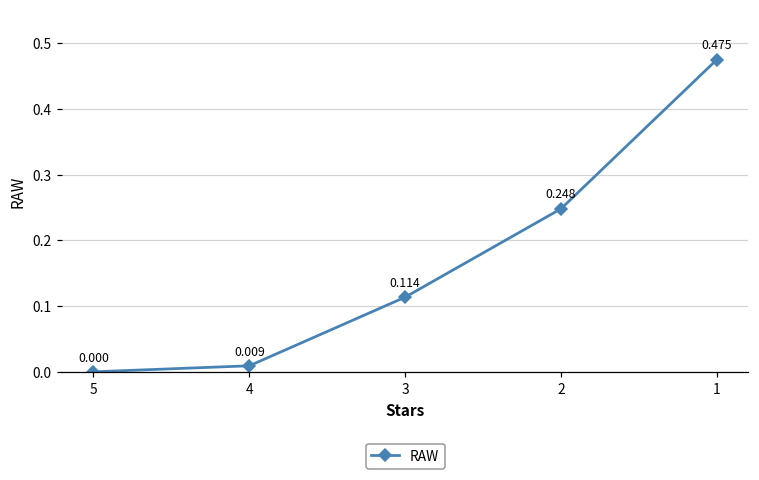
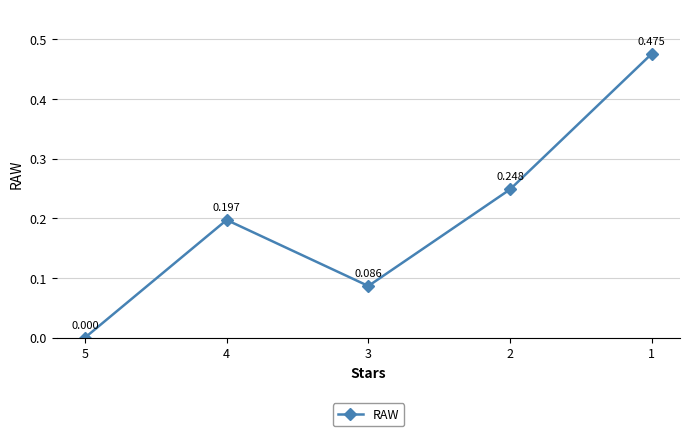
  {
    "5": 0.000,
-   "4": 0.009,
-   "3": 0.114,
+   "4": 0.197,
+   "3": 0.086,
    "2": 0.248,
    "1": 0.475
  }
